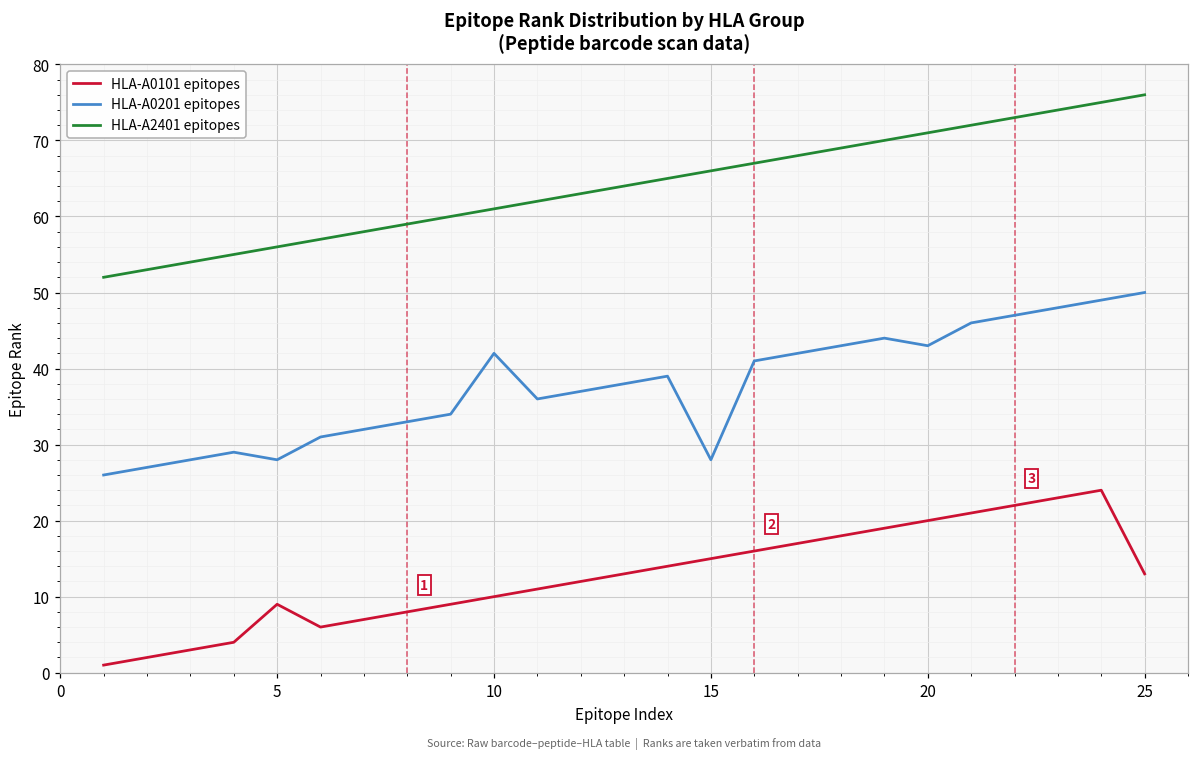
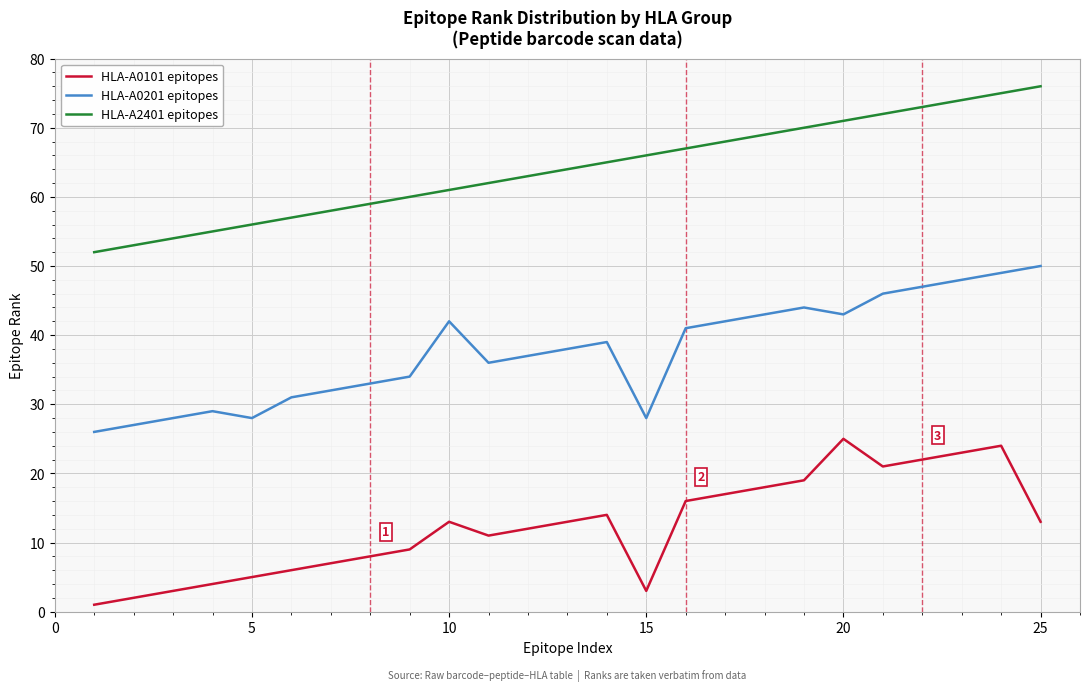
  {
    "HLA-A0101 epitopes": {
-     "5": 9,
-     "10": 10,
-     "15": 15,
-     "20": 20,
+     "5": 5,
+     "10": 13,
+     "15": 3,
+     "20": 25,
      "25": 13
    },
    "HLA-A0201 epitopes": {
      "5": 28,
      "10": 42,
      "15": 28,
      "20": 43,
      "25": 50
    },
    "HLA-A2401 epitopes": {
      "5": 56,
      "10": 61,
      "15": 66,
      "20": 71,
      "25": 76
    }
  }
